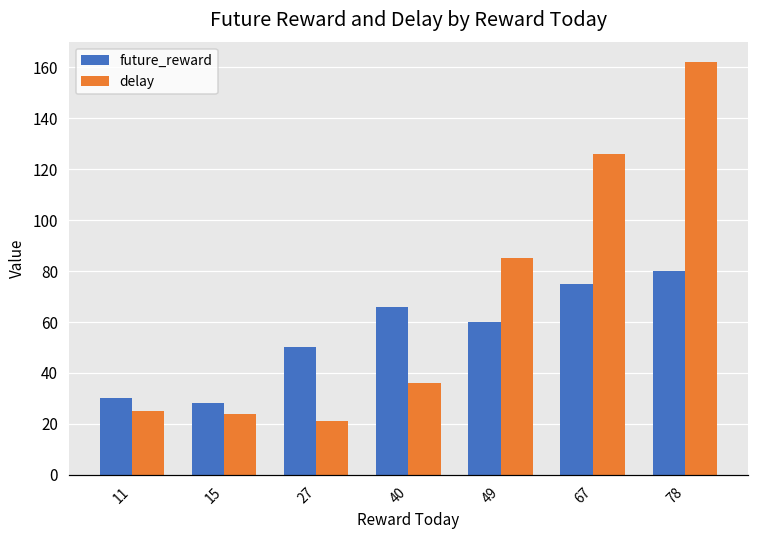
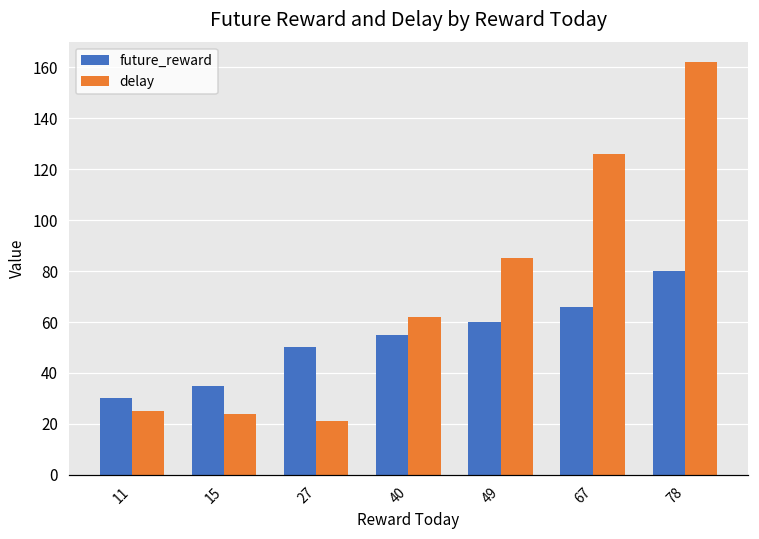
  {
    "future_reward": {
      "11": 30,
-     "15": 28,
+     "15": 35,
      "27": 50,
-     "40": 66,
+     "40": 55,
      "49": 60,
-     "67": 75,
+     "67": 66,
      "78": 80
    },
    "delay": {
      "11": 25,
      "15": 24,
      "27": 21,
-     "40": 36,
+     "40": 62,
      "49": 85,
      "67": 126,
      "78": 162
    }
  }
